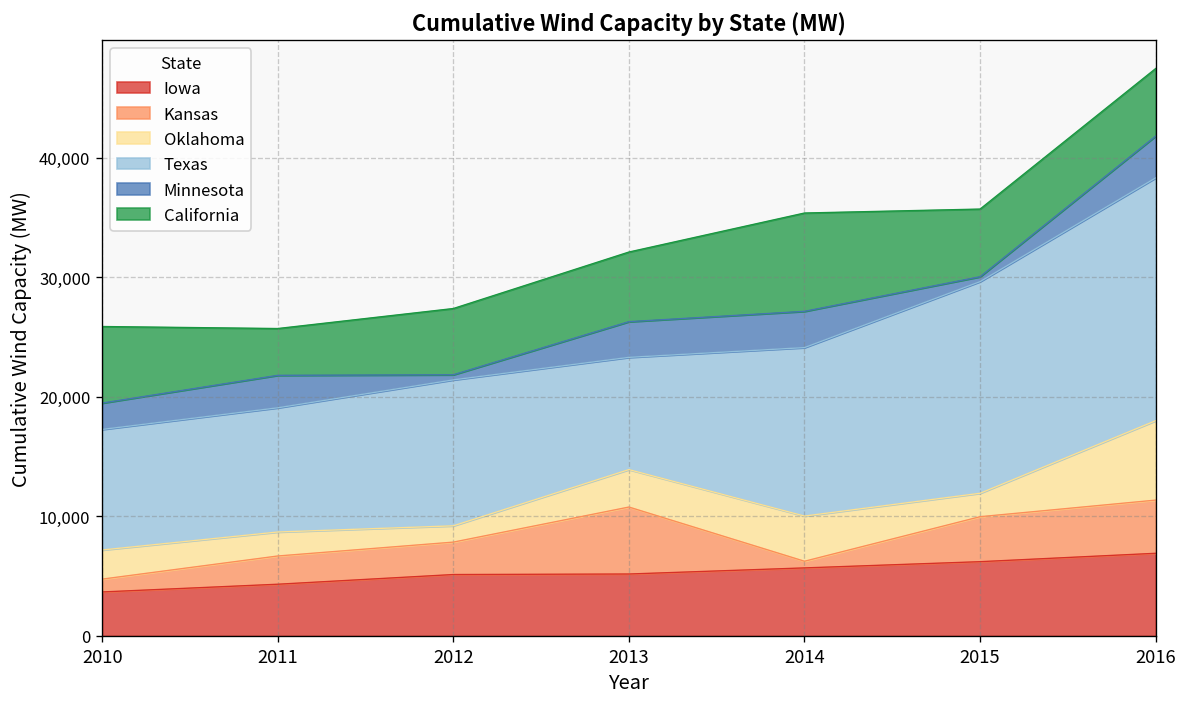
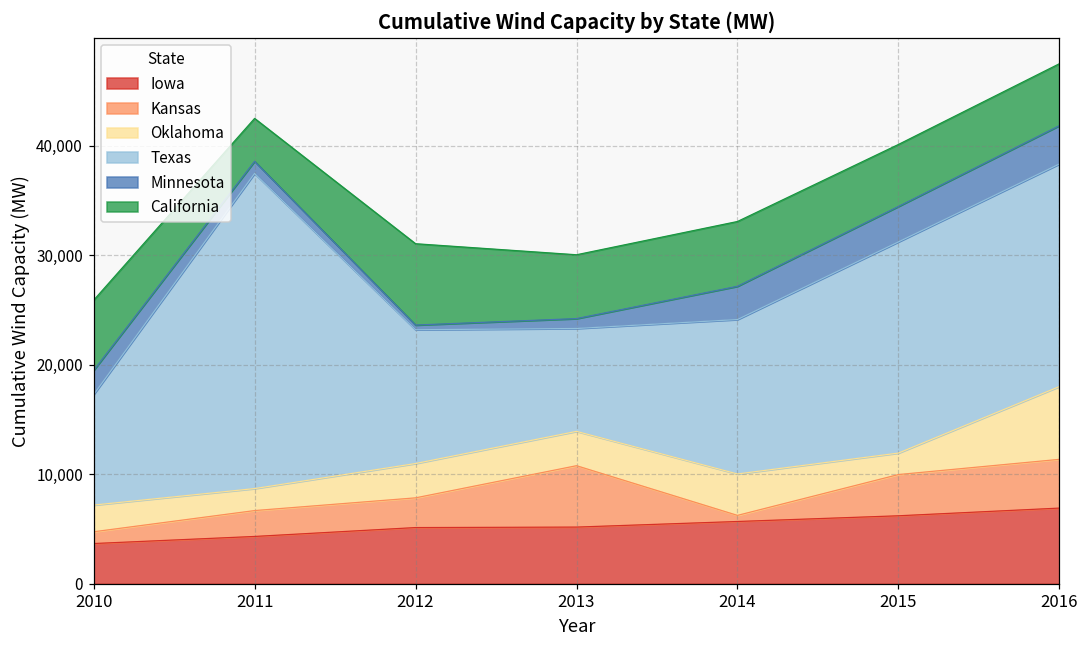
  {
    "Iowa": {
      "2010": "4,000",
      "2011": "4,000",
      "2012": "5,000",
      "2013": "5,000",
      "2014": "6,000",
      "2015": "6,000",
      "2016": "7,000"
    },
    "Kansas": {
      "2010": "1,000",
      "2011": "2,000",
      "2012": "3,000",
      "2013": "6,000",
      "2014": "1,000",
      "2015": "4,000",
      "2016": "4,000"
    },
    "Oklahoma": {
      "2010": "2,000",
      "2011": "2,000",
-     "2012": "1,000",
+     "2012": "3,000",
      "2013": "3,000",
      "2014": "4,000",
      "2015": "2,000",
      "2016": "7,000"
    },
    "Texas": {
      "2010": "10,000",
-     "2011": "10,000",
+     "2011": "29,000",
      "2012": "12,000",
      "2013": "9,000",
      "2014": "14,000",
-     "2015": "18,000",
+     "2015": "19,000",
      "2016": "20,000"
    },
    "Minnesota": {
      "2010": "2,000",
-     "2011": "3,000",
+     "2011": "1,000",
      "2012": "0",
-     "2013": "3,000",
+     "2013": "1,000",
      "2014": "3,000",
-     "2015": "0",
+     "2015": "3,000",
      "2016": "3,000"
    },
    "California": {
      "2010": "6,000",
      "2011": "4,000",
-     "2012": "6,000",
+     "2012": "7,000",
      "2013": "6,000",
-     "2014": "8,000",
+     "2014": "6,000",
      "2015": "6,000",
      "2016": "6,000"
    }
  }
